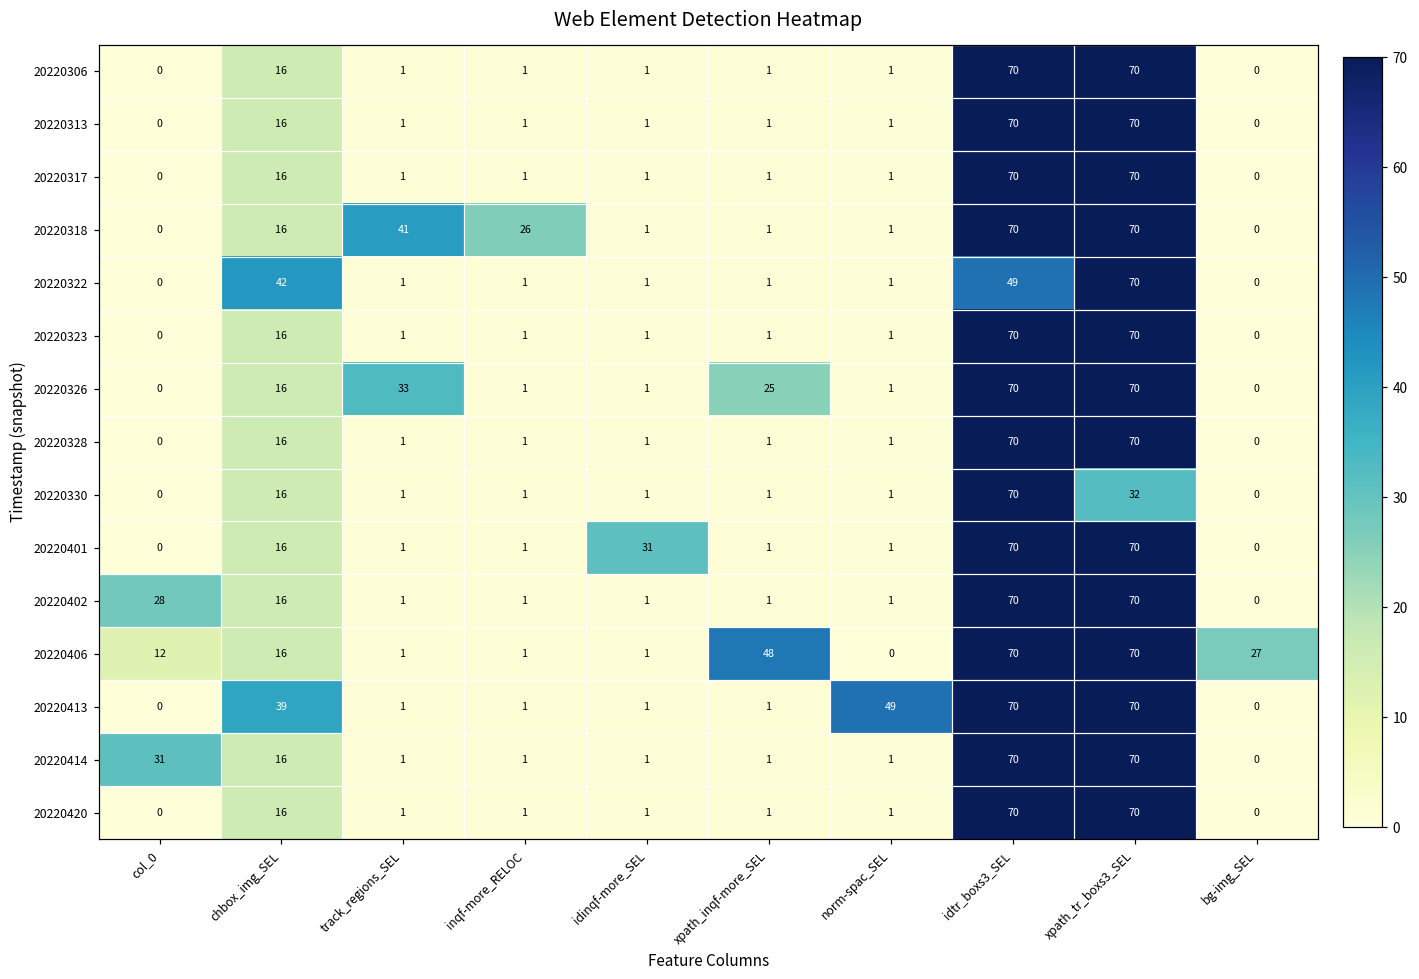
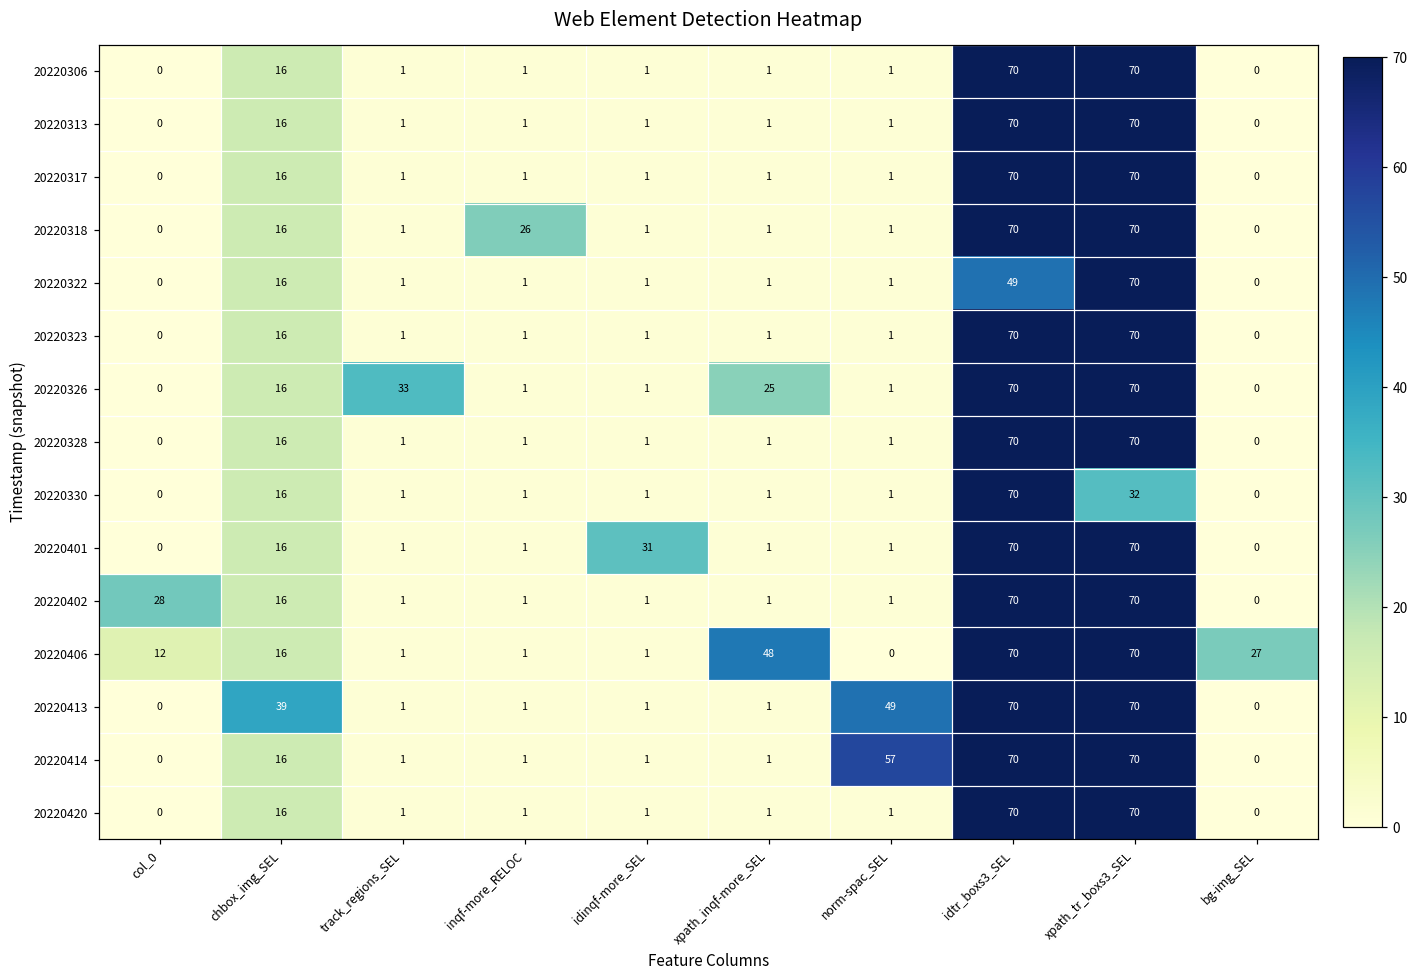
  {
    "20220306": {
      "col_0": 0,
      "chbox_img_SEL": 16,
      "track_regions_SEL": 1,
      "inqf-more_RELOC": 1,
      "idinqf-more_SEL": 1,
      "xpath_inqf-more_SEL": 1,
      "norm-spac_SEL": 1,
      "idtr_boxs3_SEL": 70,
      "xpath_tr_boxs3_SEL": 70,
      "bg-img_SEL": 0
    },
    "20220313": {
      "col_0": 0,
      "chbox_img_SEL": 16,
      "track_regions_SEL": 1,
      "inqf-more_RELOC": 1,
      "idinqf-more_SEL": 1,
      "xpath_inqf-more_SEL": 1,
      "norm-spac_SEL": 1,
      "idtr_boxs3_SEL": 70,
      "xpath_tr_boxs3_SEL": 70,
      "bg-img_SEL": 0
    },
    "20220317": {
      "col_0": 0,
      "chbox_img_SEL": 16,
      "track_regions_SEL": 1,
      "inqf-more_RELOC": 1,
      "idinqf-more_SEL": 1,
      "xpath_inqf-more_SEL": 1,
      "norm-spac_SEL": 1,
      "idtr_boxs3_SEL": 70,
      "xpath_tr_boxs3_SEL": 70,
      "bg-img_SEL": 0
    },
    "20220318": {
      "col_0": 0,
      "chbox_img_SEL": 16,
-     "track_regions_SEL": 41,
+     "track_regions_SEL": 1,
      "inqf-more_RELOC": 26,
      "idinqf-more_SEL": 1,
      "xpath_inqf-more_SEL": 1,
      "norm-spac_SEL": 1,
      "idtr_boxs3_SEL": 70,
      "xpath_tr_boxs3_SEL": 70,
      "bg-img_SEL": 0
    },
    "20220322": {
      "col_0": 0,
-     "chbox_img_SEL": 42,
+     "chbox_img_SEL": 16,
      "track_regions_SEL": 1,
      "inqf-more_RELOC": 1,
      "idinqf-more_SEL": 1,
      "xpath_inqf-more_SEL": 1,
      "norm-spac_SEL": 1,
      "idtr_boxs3_SEL": 49,
      "xpath_tr_boxs3_SEL": 70,
      "bg-img_SEL": 0
    },
    "20220323": {
      "col_0": 0,
      "chbox_img_SEL": 16,
      "track_regions_SEL": 1,
      "inqf-more_RELOC": 1,
      "idinqf-more_SEL": 1,
      "xpath_inqf-more_SEL": 1,
      "norm-spac_SEL": 1,
      "idtr_boxs3_SEL": 70,
      "xpath_tr_boxs3_SEL": 70,
      "bg-img_SEL": 0
    },
    "20220326": {
      "col_0": 0,
      "chbox_img_SEL": 16,
      "track_regions_SEL": 33,
      "inqf-more_RELOC": 1,
      "idinqf-more_SEL": 1,
      "xpath_inqf-more_SEL": 25,
      "norm-spac_SEL": 1,
      "idtr_boxs3_SEL": 70,
      "xpath_tr_boxs3_SEL": 70,
      "bg-img_SEL": 0
    },
    "20220328": {
      "col_0": 0,
      "chbox_img_SEL": 16,
      "track_regions_SEL": 1,
      "inqf-more_RELOC": 1,
      "idinqf-more_SEL": 1,
      "xpath_inqf-more_SEL": 1,
      "norm-spac_SEL": 1,
      "idtr_boxs3_SEL": 70,
      "xpath_tr_boxs3_SEL": 70,
      "bg-img_SEL": 0
    },
    "20220330": {
      "col_0": 0,
      "chbox_img_SEL": 16,
      "track_regions_SEL": 1,
      "inqf-more_RELOC": 1,
      "idinqf-more_SEL": 1,
      "xpath_inqf-more_SEL": 1,
      "norm-spac_SEL": 1,
      "idtr_boxs3_SEL": 70,
      "xpath_tr_boxs3_SEL": 32,
      "bg-img_SEL": 0
    },
    "20220401": {
      "col_0": 0,
      "chbox_img_SEL": 16,
      "track_regions_SEL": 1,
      "inqf-more_RELOC": 1,
      "idinqf-more_SEL": 31,
      "xpath_inqf-more_SEL": 1,
      "norm-spac_SEL": 1,
      "idtr_boxs3_SEL": 70,
      "xpath_tr_boxs3_SEL": 70,
      "bg-img_SEL": 0
    },
    "20220402": {
      "col_0": 28,
      "chbox_img_SEL": 16,
      "track_regions_SEL": 1,
      "inqf-more_RELOC": 1,
      "idinqf-more_SEL": 1,
      "xpath_inqf-more_SEL": 1,
      "norm-spac_SEL": 1,
      "idtr_boxs3_SEL": 70,
      "xpath_tr_boxs3_SEL": 70,
      "bg-img_SEL": 0
    },
    "20220406": {
      "col_0": 12,
      "chbox_img_SEL": 16,
      "track_regions_SEL": 1,
      "inqf-more_RELOC": 1,
      "idinqf-more_SEL": 1,
      "xpath_inqf-more_SEL": 48,
      "norm-spac_SEL": 0,
      "idtr_boxs3_SEL": 70,
      "xpath_tr_boxs3_SEL": 70,
      "bg-img_SEL": 27
    },
    "20220413": {
      "col_0": 0,
      "chbox_img_SEL": 39,
      "track_regions_SEL": 1,
      "inqf-more_RELOC": 1,
      "idinqf-more_SEL": 1,
      "xpath_inqf-more_SEL": 1,
      "norm-spac_SEL": 49,
      "idtr_boxs3_SEL": 70,
      "xpath_tr_boxs3_SEL": 70,
      "bg-img_SEL": 0
    },
    "20220414": {
-     "col_0": 31,
+     "col_0": 0,
      "chbox_img_SEL": 16,
      "track_regions_SEL": 1,
      "inqf-more_RELOC": 1,
      "idinqf-more_SEL": 1,
      "xpath_inqf-more_SEL": 1,
-     "norm-spac_SEL": 1,
+     "norm-spac_SEL": 57,
      "idtr_boxs3_SEL": 70,
      "xpath_tr_boxs3_SEL": 70,
      "bg-img_SEL": 0
    },
    "20220420": {
      "col_0": 0,
      "chbox_img_SEL": 16,
      "track_regions_SEL": 1,
      "inqf-more_RELOC": 1,
      "idinqf-more_SEL": 1,
      "xpath_inqf-more_SEL": 1,
      "norm-spac_SEL": 1,
      "idtr_boxs3_SEL": 70,
      "xpath_tr_boxs3_SEL": 70,
      "bg-img_SEL": 0
    }
  }
